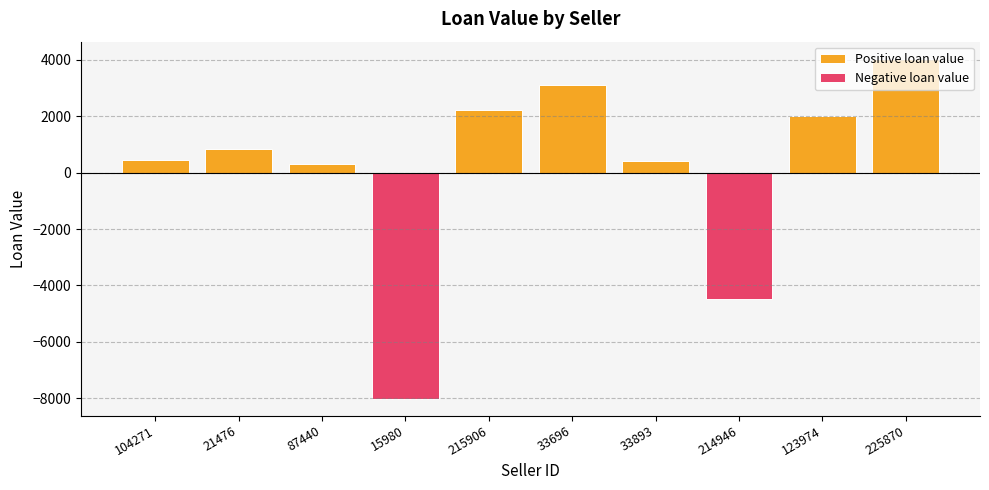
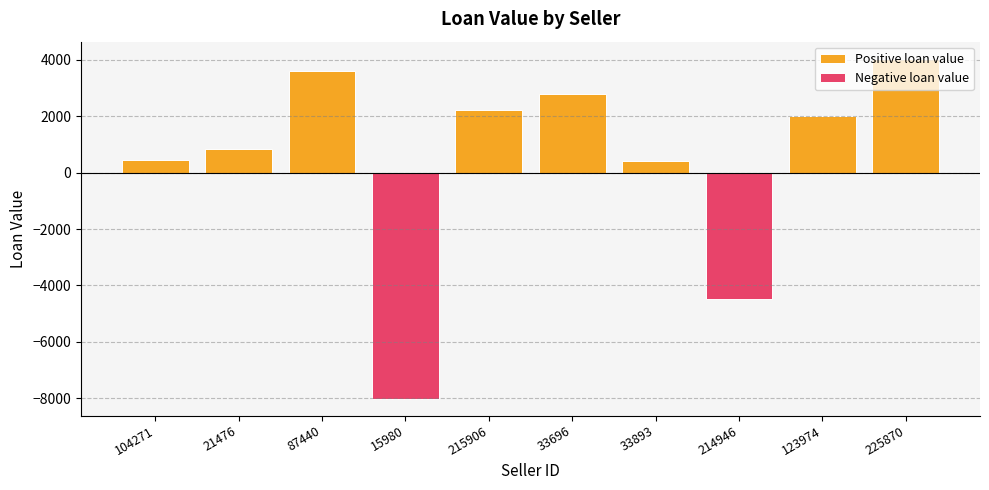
  {
    "Positive loan value": {
      "104271": 400,
      "21476": 800,
-     "87440": 300,
+     "87440": 3600,
      "15980": 0,
      "215906": 2200,
-     "33696": 3100,
+     "33696": 2800,
      "33893": 400,
      "214946": 0,
      "123974": 2000
    },
    "Negative loan value": {
      "104271": 0,
      "21476": 0,
      "87440": 0,
      "15980": -8000,
      "215906": 0,
      "33696": 0,
      "33893": 0,
      "214946": -4500,
      "123974": 0,
      "225870": 0
    }
  }
